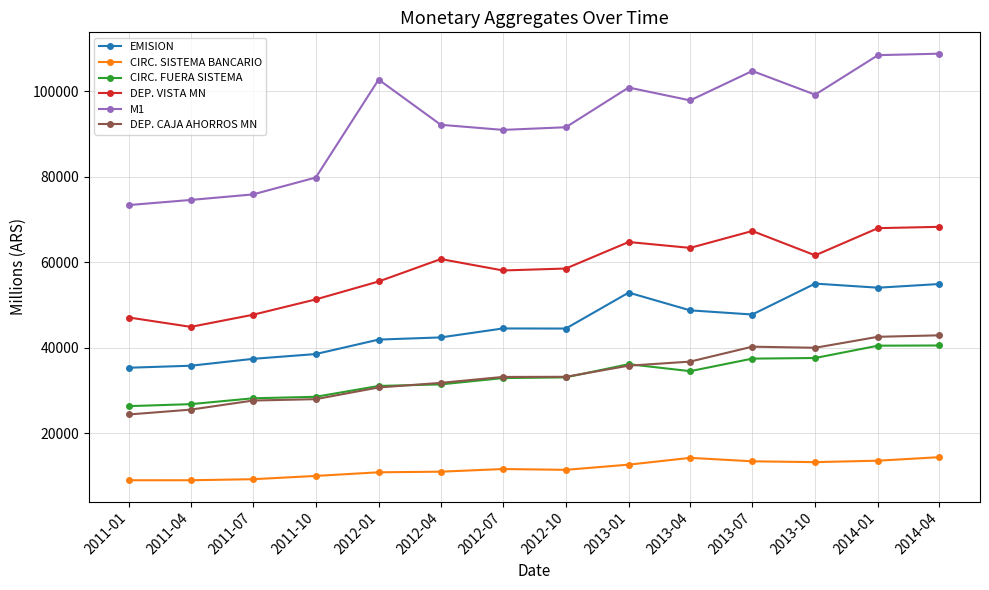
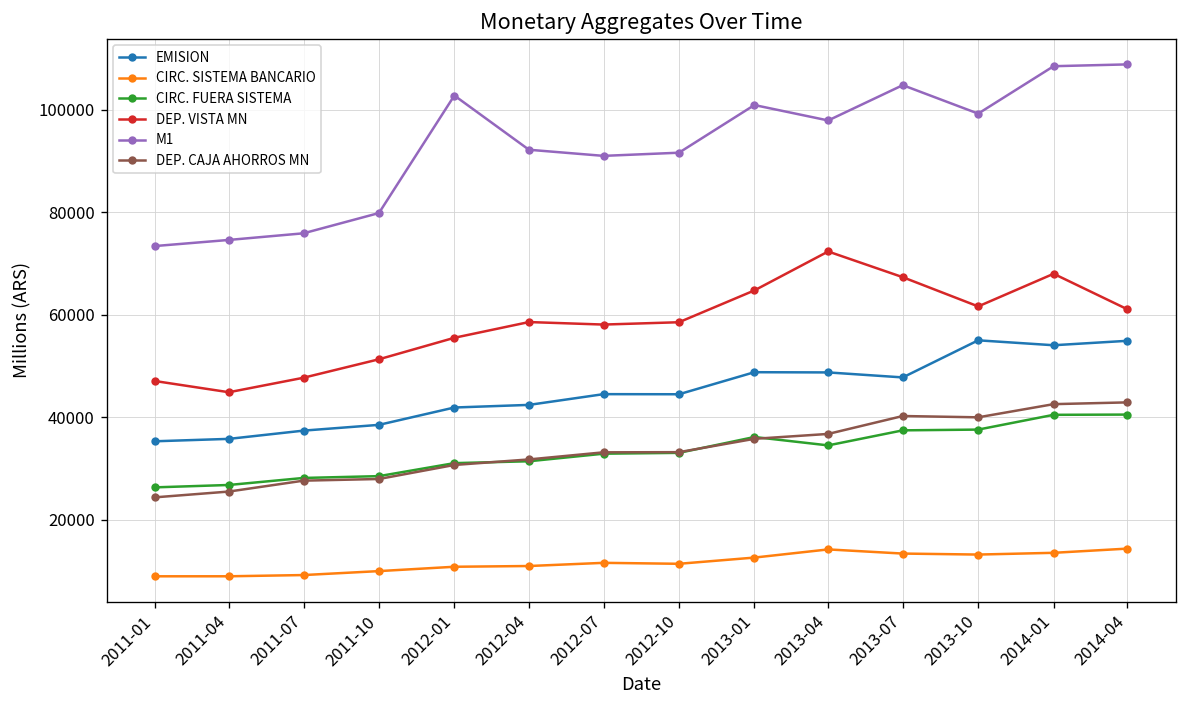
  {
    "EMISION": {
      "2011-01": 35000,
      "2011-04": 36000,
      "2011-07": 37000,
      "2011-10": 39000,
      "2012-01": 42000,
      "2012-04": 42000,
      "2012-07": 45000,
      "2012-10": 44000,
-     "2013-01": 53000,
+     "2013-01": 49000,
      "2013-04": 49000,
      "2013-07": 48000,
      "2013-10": 55000,
      "2014-01": 54000,
      "2014-04": 55000
    },
    "CIRC. SISTEMA BANCARIO": {
      "2011-01": 9000,
      "2011-04": 9000,
      "2011-07": 9000,
      "2011-10": 10000,
      "2012-01": 11000,
      "2012-04": 11000,
      "2012-07": 12000,
      "2012-10": 11000,
      "2013-01": 13000,
      "2013-04": 14000,
      "2013-07": 13000,
      "2013-10": 13000,
      "2014-01": 14000,
      "2014-04": 14000
    },
    "CIRC. FUERA SISTEMA": {
      "2011-01": 26000,
      "2011-04": 27000,
      "2013-04": 35000,
      "2013-07": 37000,
      "2013-10": 38000,
      "2014-01": 40000,
      "2014-04": 41000
    },
    "DEP. VISTA MN": {
      "2011-01": 47000,
      "2011-04": 45000,
      "2011-07": 48000,
      "2011-10": 51000,
      "2012-01": 56000,
-     "2012-04": 61000,
+     "2012-04": 59000,
      "2012-07": 58000,
      "2012-10": 59000,
      "2013-01": 65000,
-     "2013-04": 63000,
+     "2013-04": 72000,
      "2013-07": 67000,
      "2013-10": 62000,
      "2014-01": 68000,
-     "2014-04": 68000
+     "2014-04": 61000
    },
    "M1": {
      "2011-01": 73000,
      "2011-04": 75000,
      "2011-07": 76000,
      "2011-10": 80000,
      "2012-01": 103000,
      "2012-04": 92000,
      "2012-07": 91000,
      "2012-10": 92000,
      "2013-01": 101000,
      "2013-04": 98000,
      "2013-07": 105000,
      "2013-10": 99000,
      "2014-01": 108000,
      "2014-04": 109000
    },
    "DEP. CAJA AHORROS MN": {
      "2011-01": 24000,
      "2011-04": 26000,
      "2013-04": 37000,
      "2013-07": 40000,
      "2013-10": 40000,
      "2014-01": 43000,
      "2014-04": 43000
    }
  }
